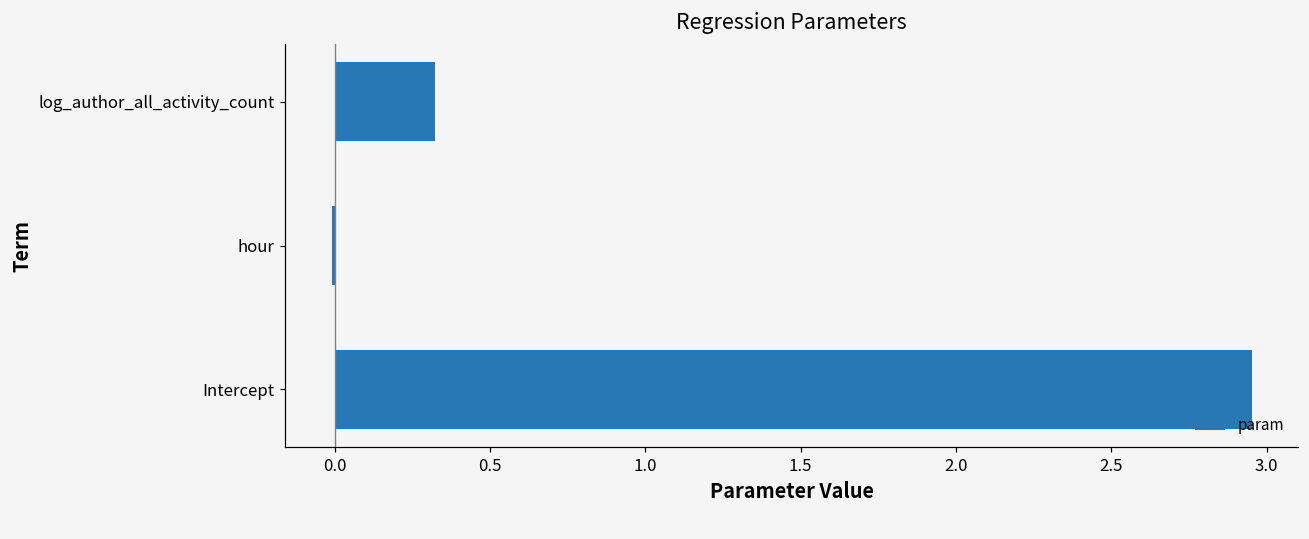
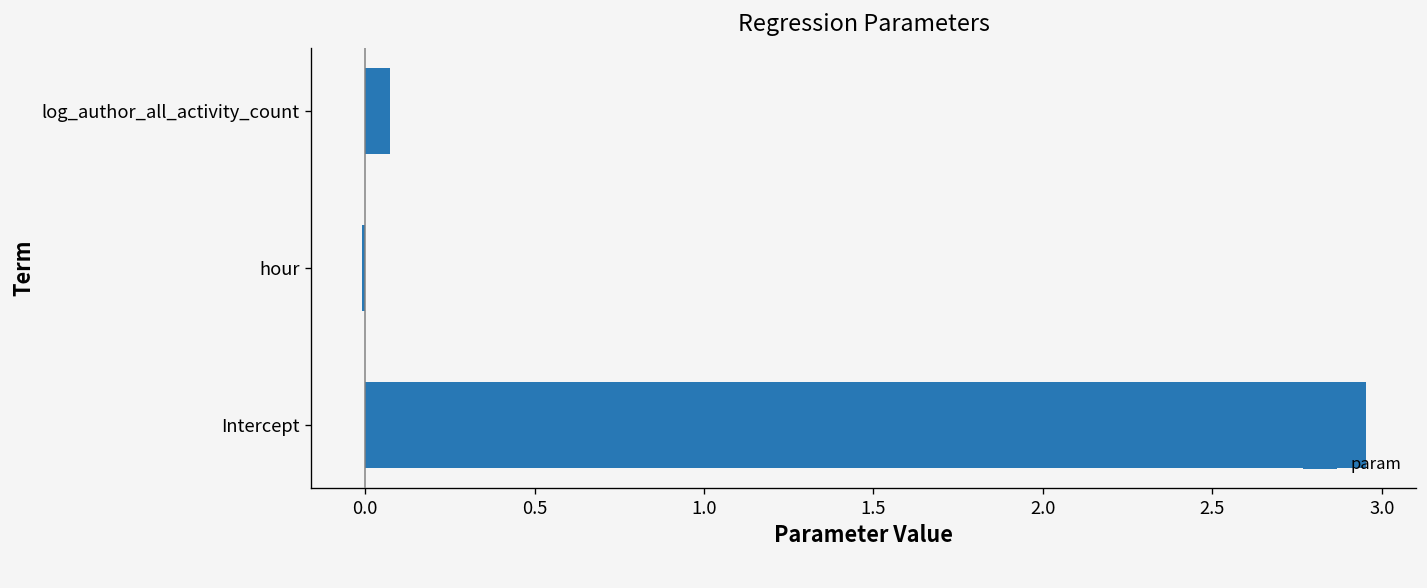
  {
-   "log_author_all_activity_count": 0.32,
+   "log_author_all_activity_count": 0.07,
    "hour": -0.01,
    "Intercept": 2.95
  }
